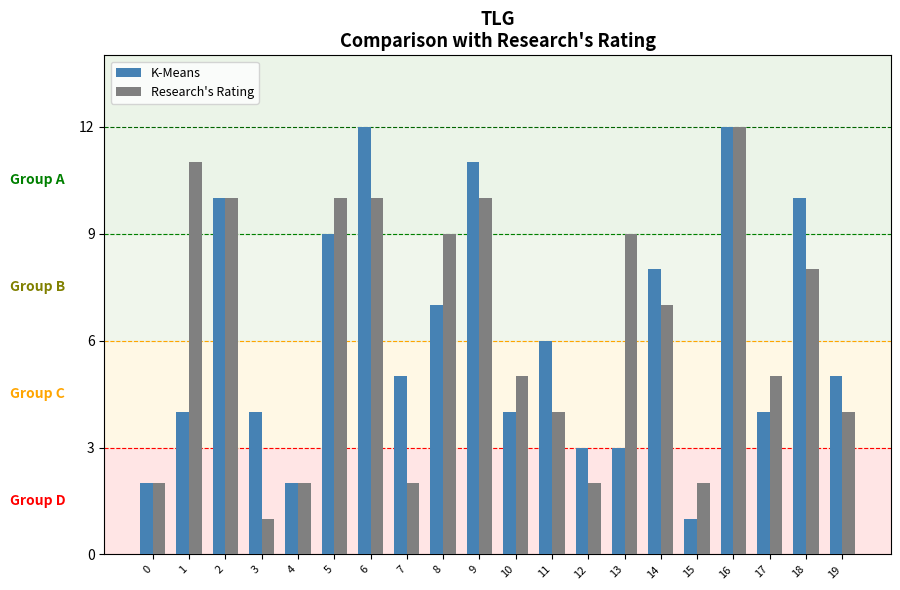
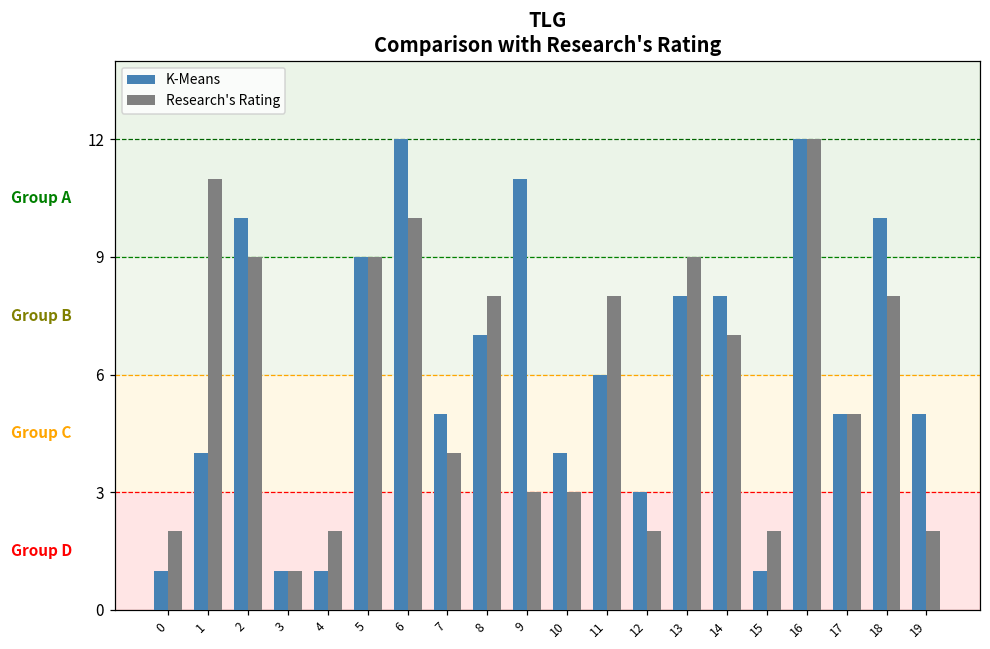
  {
    "K-Means": {
-     "0": 2,
+     "0": 1,
      "1": 4,
      "2": 10,
-     "3": 4,
-     "4": 2,
+     "3": 1,
+     "4": 1,
      "5": 9,
      "6": 12,
      "7": 5,
      "8": 7,
      "9": 11,
      "10": 4,
      "11": 6,
      "12": 3,
-     "13": 3,
+     "13": 8,
      "14": 8,
      "15": 1,
      "16": 12,
-     "17": 4,
+     "17": 5,
      "18": 10,
      "19": 5
    },
    "Research's Rating": {
      "0": 2,
      "1": 11,
-     "2": 10,
+     "2": 9,
      "3": 1,
      "4": 2,
-     "5": 10,
+     "5": 9,
      "6": 10,
-     "7": 2,
-     "8": 9,
-     "9": 10,
-     "10": 5,
-     "11": 4,
+     "7": 4,
+     "8": 8,
+     "9": 3,
+     "10": 3,
+     "11": 8,
      "12": 2,
      "13": 9,
      "14": 7,
      "15": 2,
      "16": 12,
      "17": 5,
      "18": 8,
-     "19": 4
+     "19": 2
    }
  }
